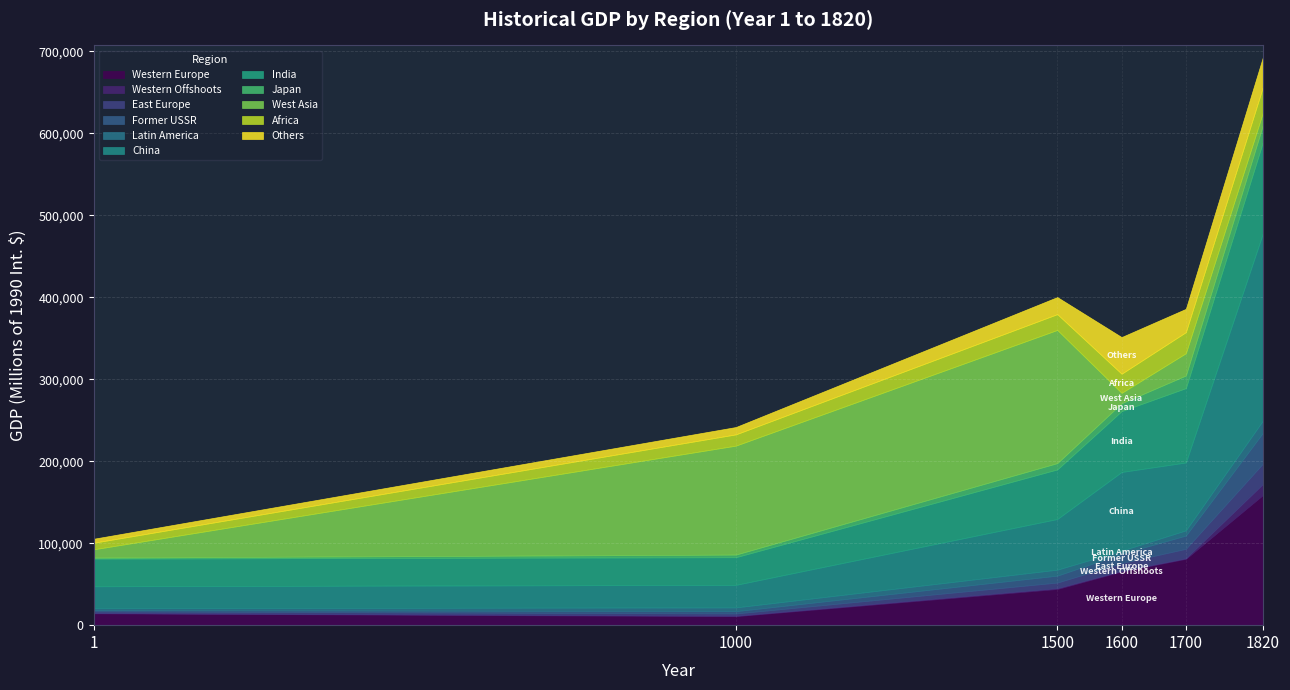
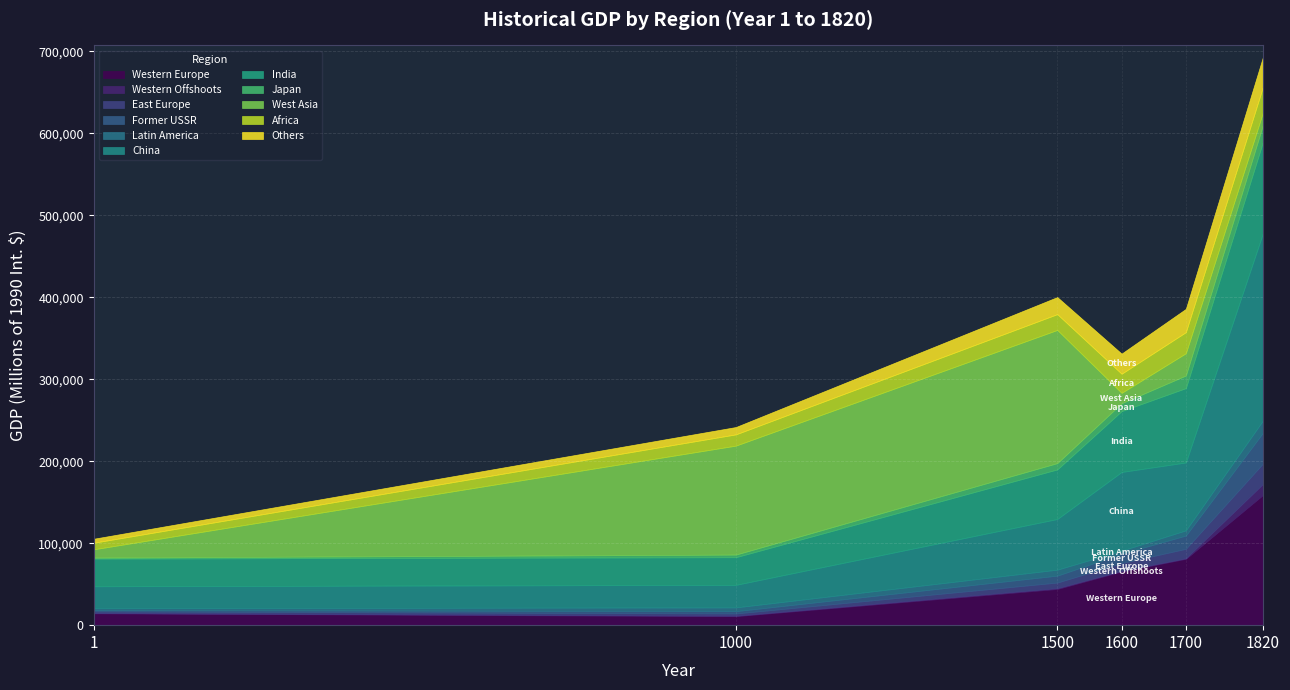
  {
    "West Asia": {
      "1": "10,000",
      "1000": "130,000",
      "1500": "160,000",
      "1600": "10,000",
      "1700": "30,000",
      "1820": "20,000"
    },
    "Africa": {
      "1": "10,000",
      "1000": "10,000",
      "1500": "20,000",
      "1600": "20,000",
      "1700": "30,000",
      "1820": "30,000"
    },
    "Others": {
      "1": "0",
      "1000": "10,000",
      "1500": "20,000",
-     "1600": "40,000",
+     "1600": "20,000",
      "1700": "30,000",
      "1820": "40,000"
    }
  }
